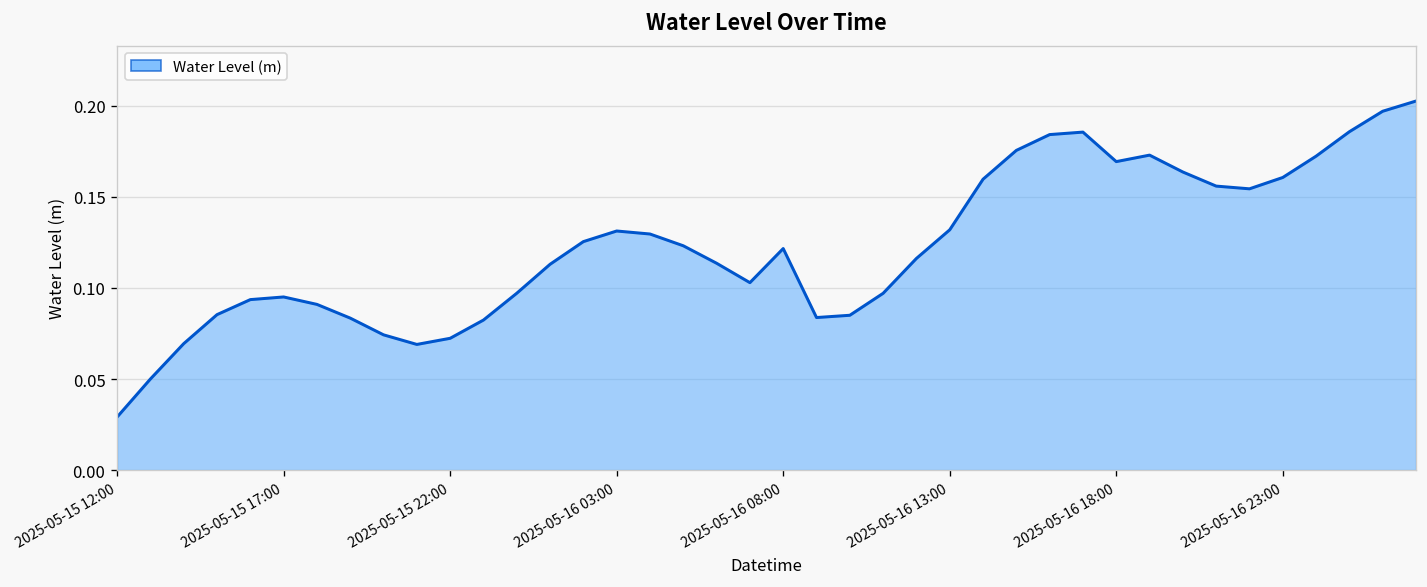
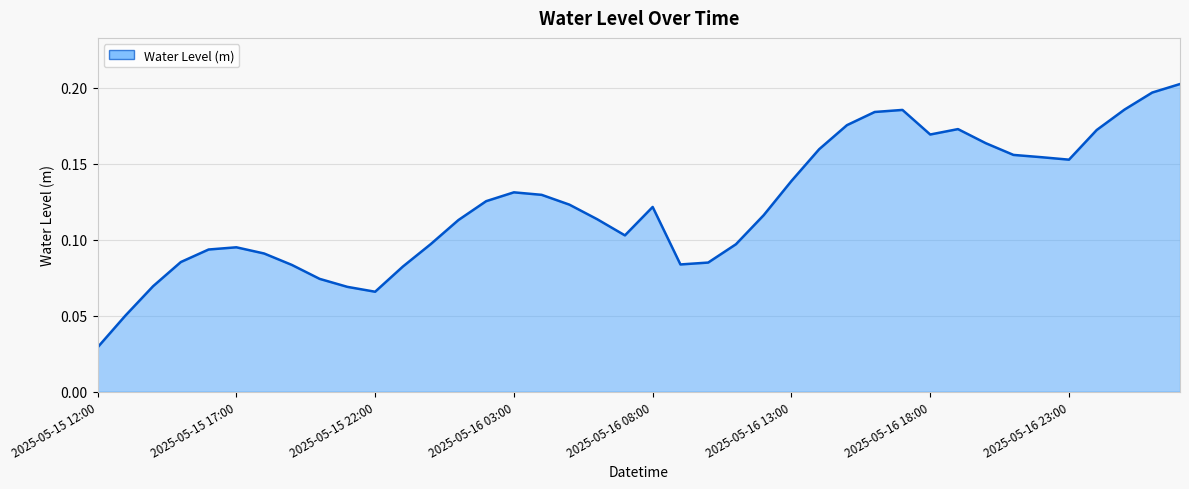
  {
    "2025-05-15 12:00": 0.029,
    "2025-05-15 17:00": 0.095,
-   "2025-05-15 22:00": 0.072,
+   "2025-05-15 22:00": 0.066,
    "2025-05-16 03:00": 0.131,
    "2025-05-16 08:00": 0.122,
-   "2025-05-16 13:00": 0.132,
+   "2025-05-16 13:00": 0.139,
    "2025-05-16 18:00": 0.169,
-   "2025-05-16 23:00": 0.161
+   "2025-05-16 23:00": 0.153
  }
